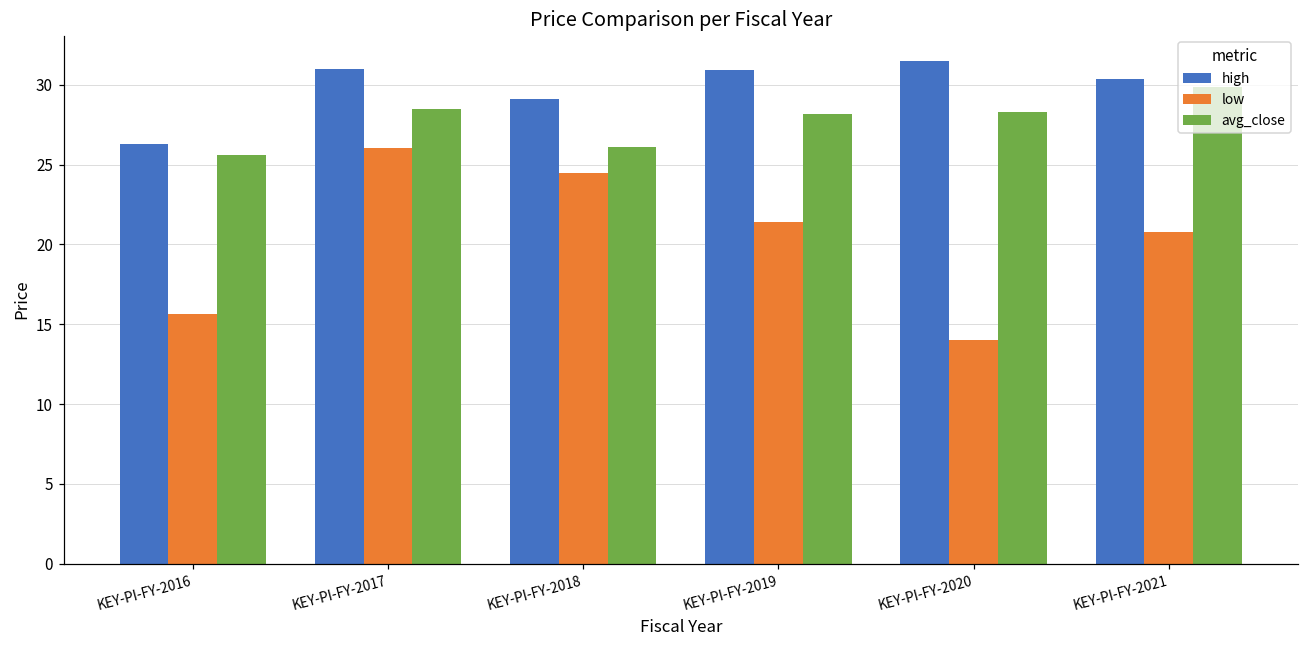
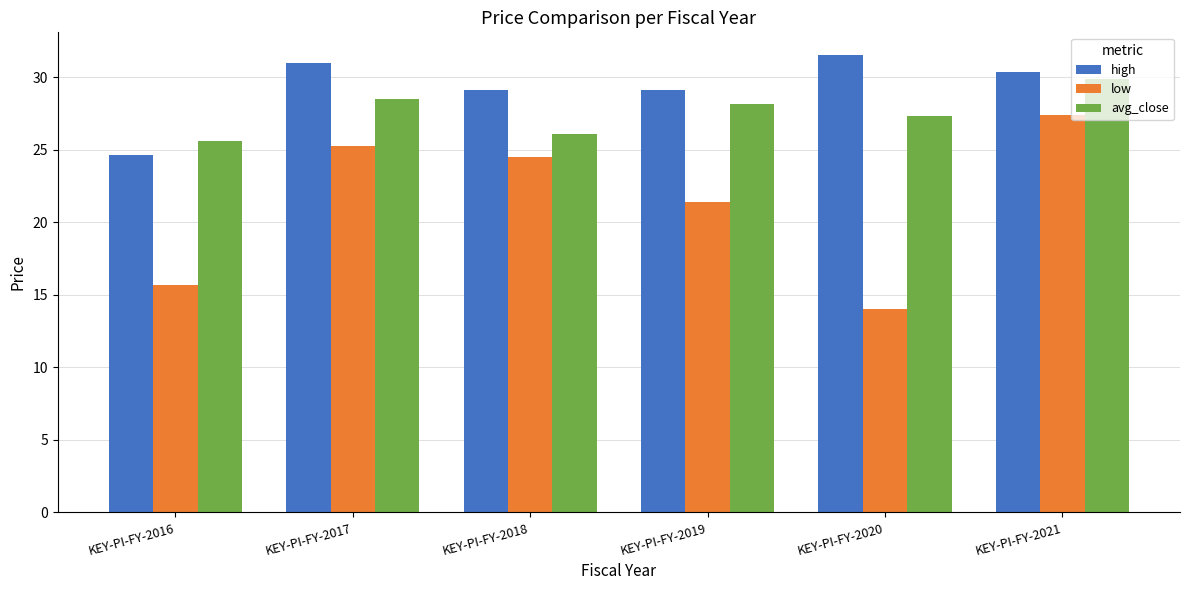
  {
    "high": {
-     "KEY-PI-FY-2016": 26.3,
+     "KEY-PI-FY-2016": 24.7,
      "KEY-PI-FY-2017": 31.0,
      "KEY-PI-FY-2018": 29.1,
-     "KEY-PI-FY-2019": 30.9,
+     "KEY-PI-FY-2019": 29.1,
      "KEY-PI-FY-2020": 31.5,
      "KEY-PI-FY-2021": 30.4
    },
    "low": {
      "KEY-PI-FY-2016": 15.7,
-     "KEY-PI-FY-2017": 26.0,
+     "KEY-PI-FY-2017": 25.3,
      "KEY-PI-FY-2018": 24.5,
      "KEY-PI-FY-2019": 21.4,
      "KEY-PI-FY-2020": 14.0,
-     "KEY-PI-FY-2021": 20.8
+     "KEY-PI-FY-2021": 27.4
    },
    "avg_close": {
      "KEY-PI-FY-2016": 25.6,
      "KEY-PI-FY-2017": 28.5,
      "KEY-PI-FY-2018": 26.1,
      "KEY-PI-FY-2019": 28.2,
-     "KEY-PI-FY-2020": 28.3
+     "KEY-PI-FY-2020": 27.3
    }
  }
